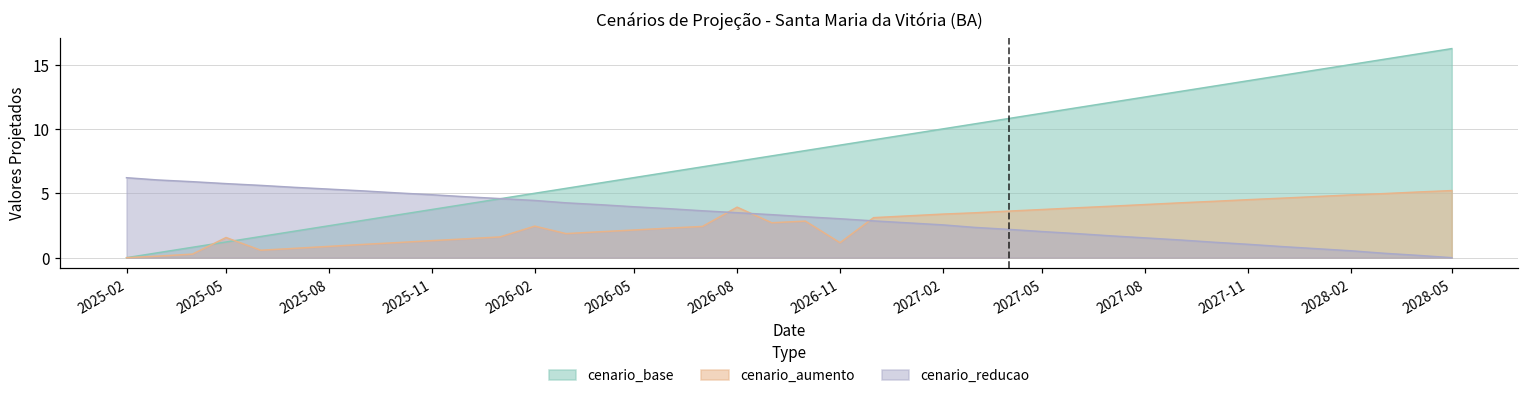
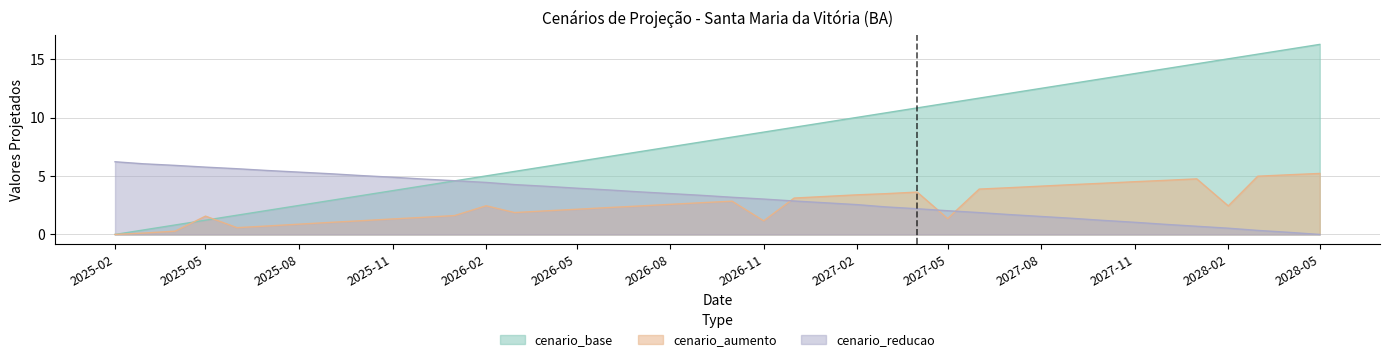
  {
    "cenario_aumento": {
      "2025-05": 1.6,
      "2025-08": 0.9,
      "2025-11": 1.3,
      "2026-02": 2.5,
      "2026-05": 2.2,
-     "2026-08": 3.9,
+     "2026-08": 2.6,
      "2026-11": 1.2,
      "2027-02": 3.4,
-     "2027-05": 3.7,
+     "2027-05": 1.4,
      "2027-08": 4.1,
      "2027-11": 4.5,
-     "2028-02": 4.9,
+     "2028-02": 2.4,
      "2028-05": 5.2
    }
  }
